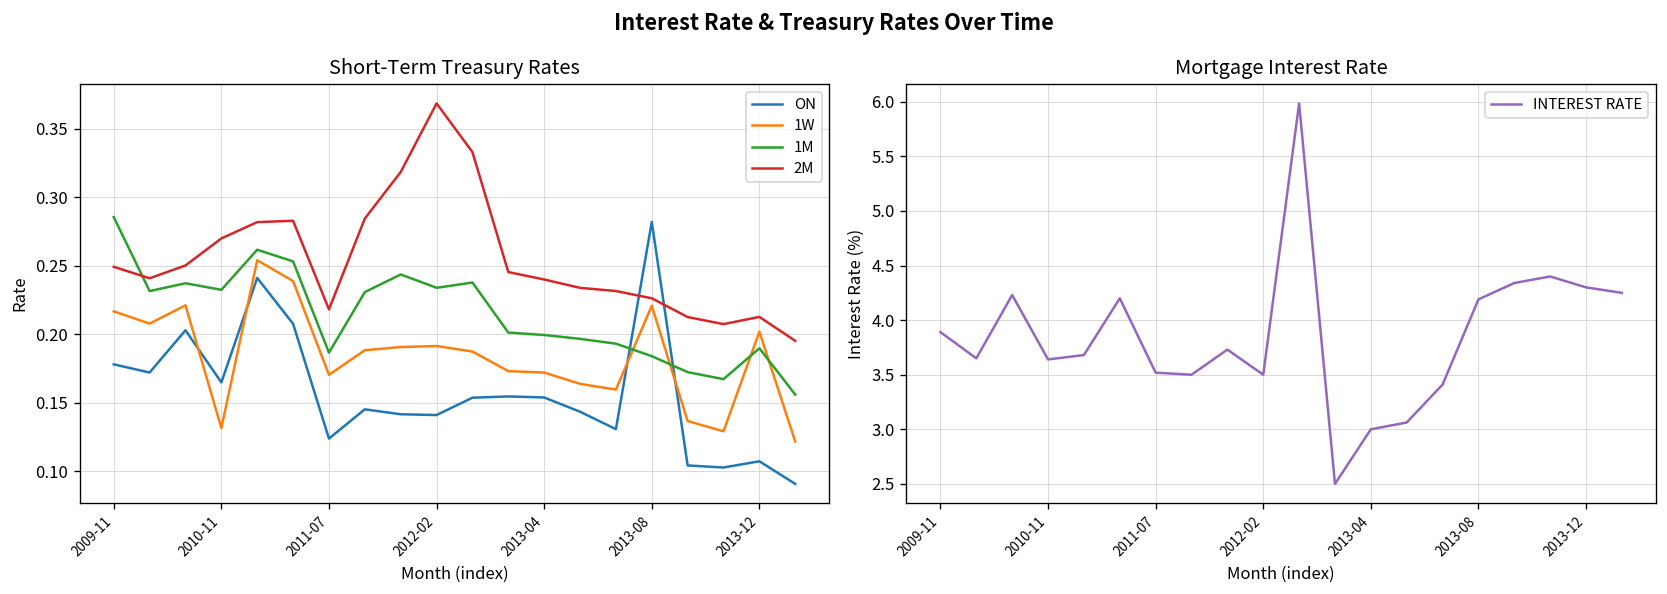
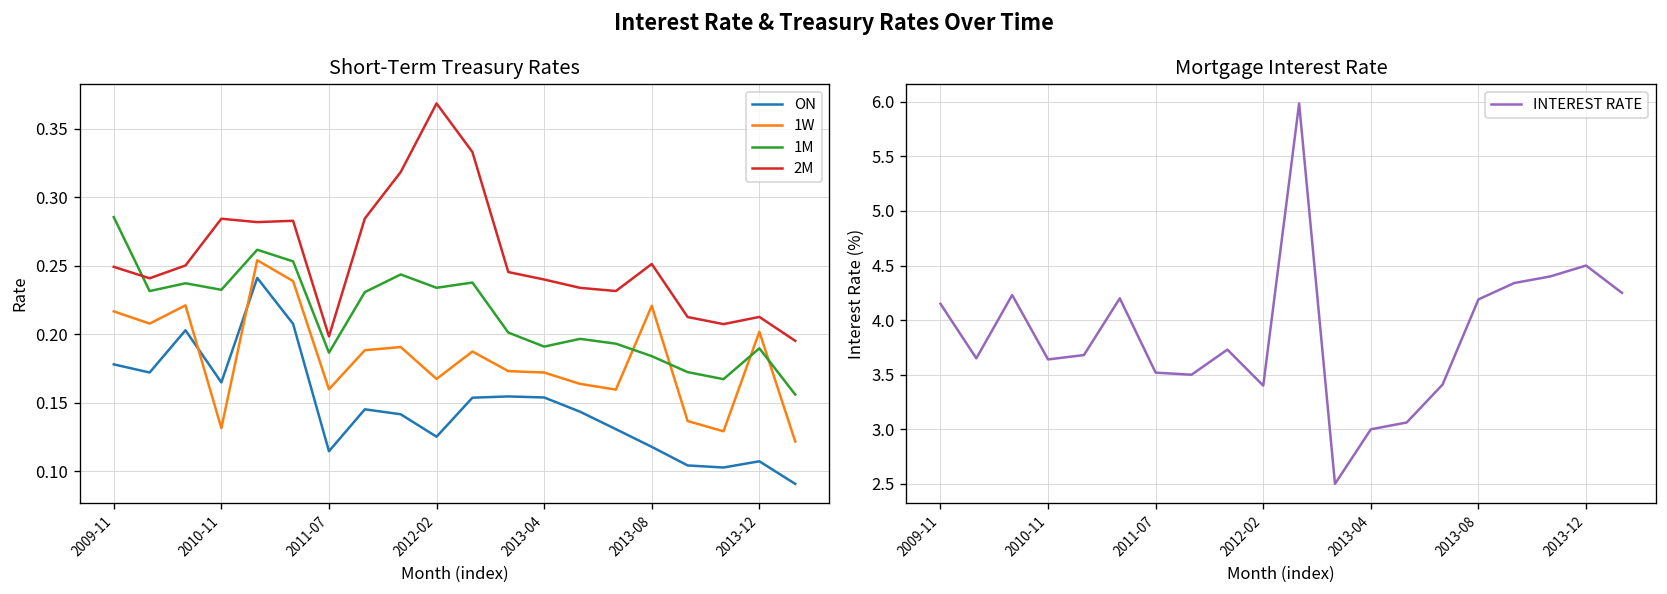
  {
    "Short-Term Treasury Rates": {
      "ON": {
        "2009-11": 0.178,
        "2010-11": 0.165,
-       "2011-07": 0.124,
-       "2012-02": 0.141,
+       "2011-07": 0.115,
+       "2012-02": 0.125,
        "2013-04": 0.154,
-       "2013-08": 0.282,
+       "2013-08": 0.118,
        "2013-12": 0.107
      },
      "1W": {
        "2009-11": 0.217,
        "2010-11": 0.132,
-       "2011-07": 0.170,
-       "2012-02": 0.191,
+       "2011-07": 0.160,
+       "2012-02": 0.167,
        "2013-04": 0.172,
        "2013-08": 0.221,
        "2013-12": 0.202
      },
      "1M": {
        "2009-11": 0.286,
        "2010-11": 0.233,
        "2011-07": 0.187,
        "2012-02": 0.234,
-       "2013-04": 0.200,
+       "2013-04": 0.191,
        "2013-08": 0.184,
        "2013-12": 0.190
      },
      "2M": {
        "2009-11": 0.249,
-       "2010-11": 0.270,
-       "2011-07": 0.218,
+       "2010-11": 0.284,
+       "2011-07": 0.198,
        "2012-02": 0.369,
        "2013-04": 0.240,
-       "2013-08": 0.226,
+       "2013-08": 0.251,
        "2013-12": 0.213
      }
    },
    "Mortgage Interest Rate": {
-     "2009-11": 3.9,
+     "2009-11": 4.2,
      "2010-11": 3.6,
      "2011-07": 3.5,
-     "2012-02": 3.5,
+     "2012-02": 3.4,
      "2013-04": 3.0,
      "2013-08": 4.2,
-     "2013-12": 4.3
+     "2013-12": 4.5
    }
  }
